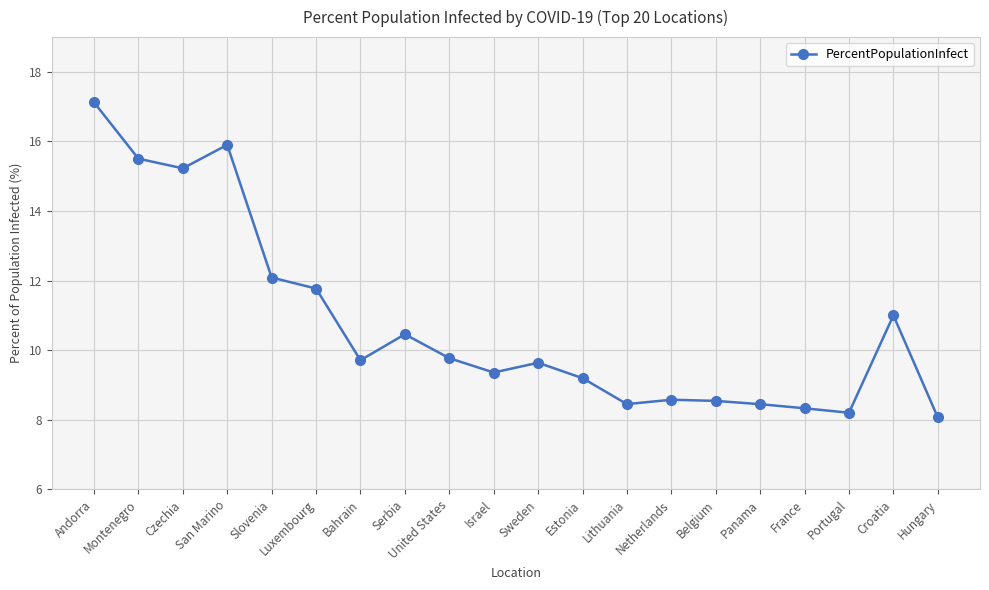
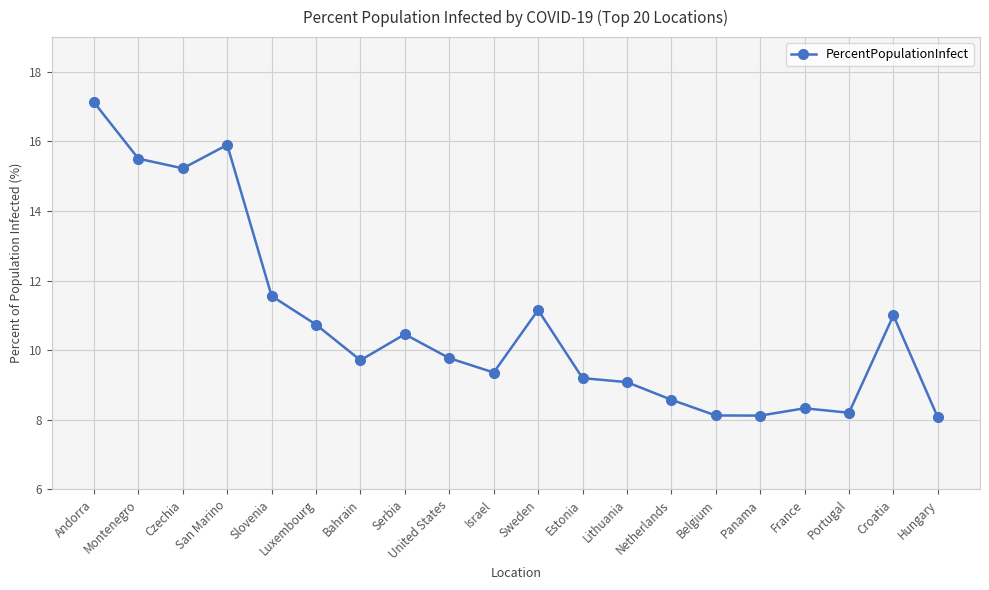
  {
    "Andorra": 17.1,
    "Montenegro": 15.5,
    "Czechia": 15.2,
    "San Marino": 15.9,
-   "Slovenia": 12.1,
-   "Luxembourg": 11.8,
+   "Slovenia": 11.6,
+   "Luxembourg": 10.7,
    "Bahrain": 9.7,
    "Serbia": 10.5,
    "United States": 9.8,
    "Israel": 9.4,
-   "Sweden": 9.6,
+   "Sweden": 11.2,
    "Estonia": 9.2,
-   "Lithuania": 8.5,
+   "Lithuania": 9.1,
    "Netherlands": 8.6,
-   "Belgium": 8.5,
-   "Panama": 8.4,
+   "Belgium": 8.1,
+   "Panama": 8.1,
    "France": 8.3,
    "Portugal": 8.2,
    "Croatia": 11.0,
    "Hungary": 8.1
  }
